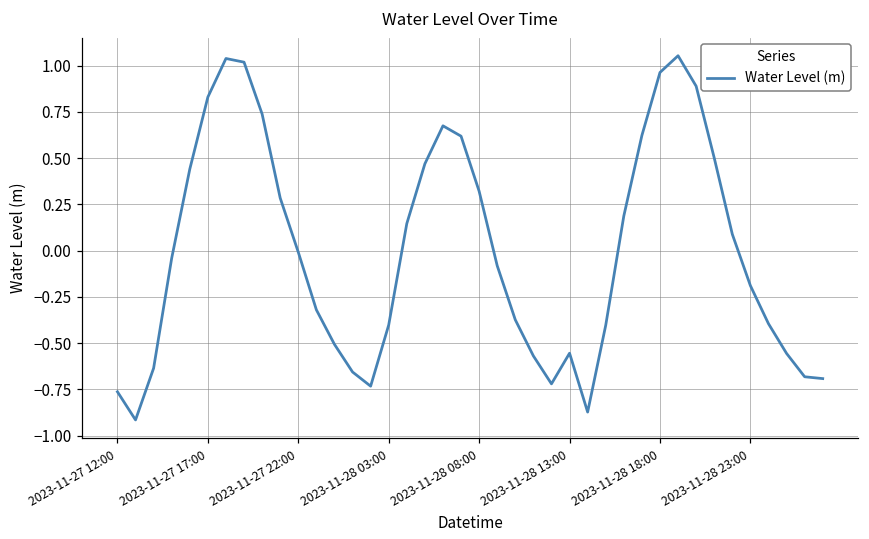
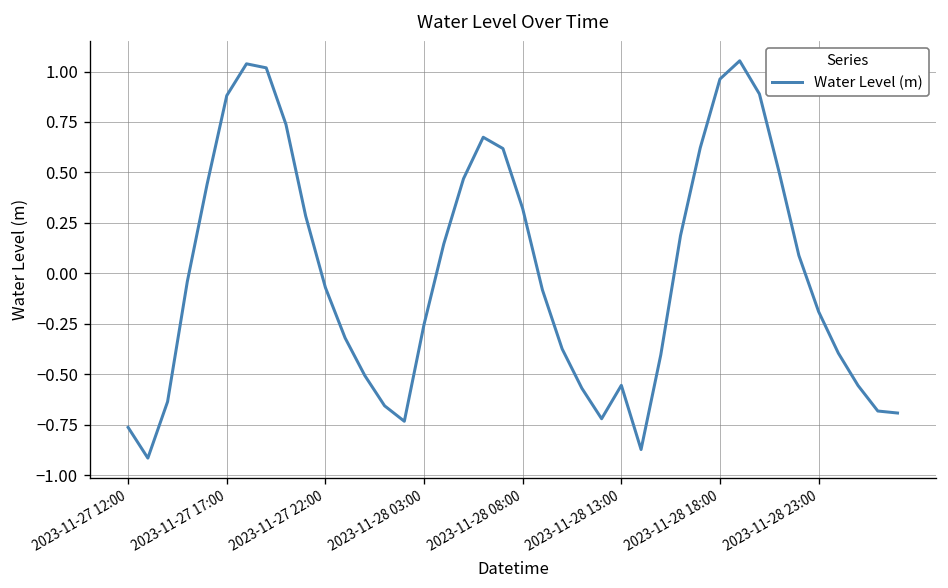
  {
    "2023-11-27 12:00": -0.76,
-   "2023-11-27 17:00": 0.83,
-   "2023-11-27 22:00": -0.01,
-   "2023-11-28 03:00": -0.40,
+   "2023-11-27 17:00": 0.88,
+   "2023-11-27 22:00": -0.07,
+   "2023-11-28 03:00": -0.25,
    "2023-11-28 08:00": 0.32,
    "2023-11-28 13:00": -0.55,
    "2023-11-28 18:00": 0.96,
    "2023-11-28 23:00": -0.19
  }
